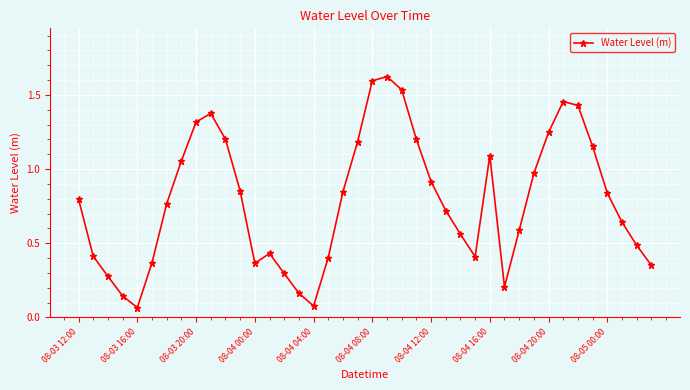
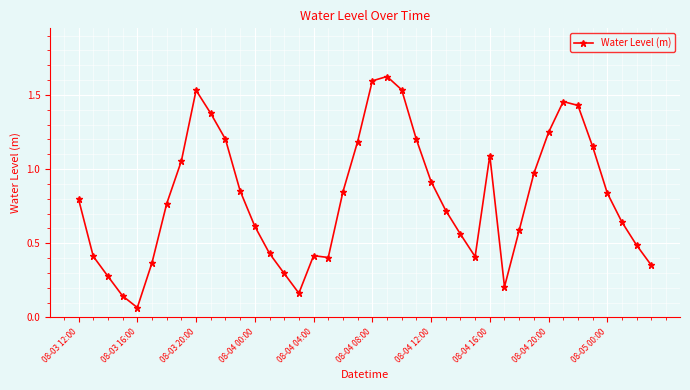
  {
    "08-03 12:00": 0.80,
    "08-03 16:00": 0.07,
-   "08-03 20:00": 1.32,
-   "08-04 00:00": 0.36,
-   "08-04 04:00": 0.08,
+   "08-03 20:00": 1.53,
+   "08-04 00:00": 0.61,
+   "08-04 04:00": 0.42,
    "08-04 08:00": 1.59,
    "08-04 12:00": 0.92,
    "08-04 16:00": 1.09,
    "08-04 20:00": 1.25,
    "08-05 00:00": 0.84
  }
